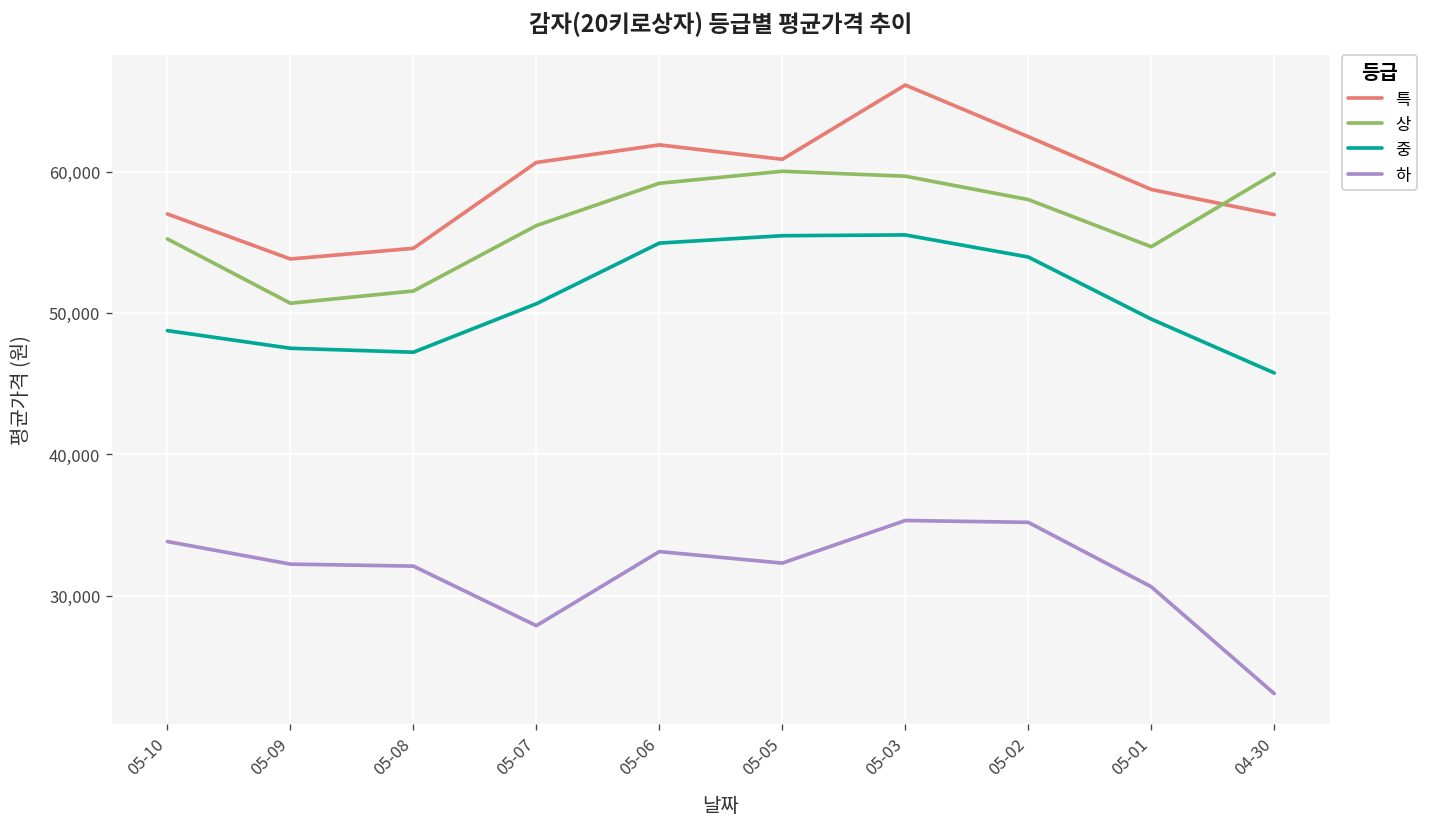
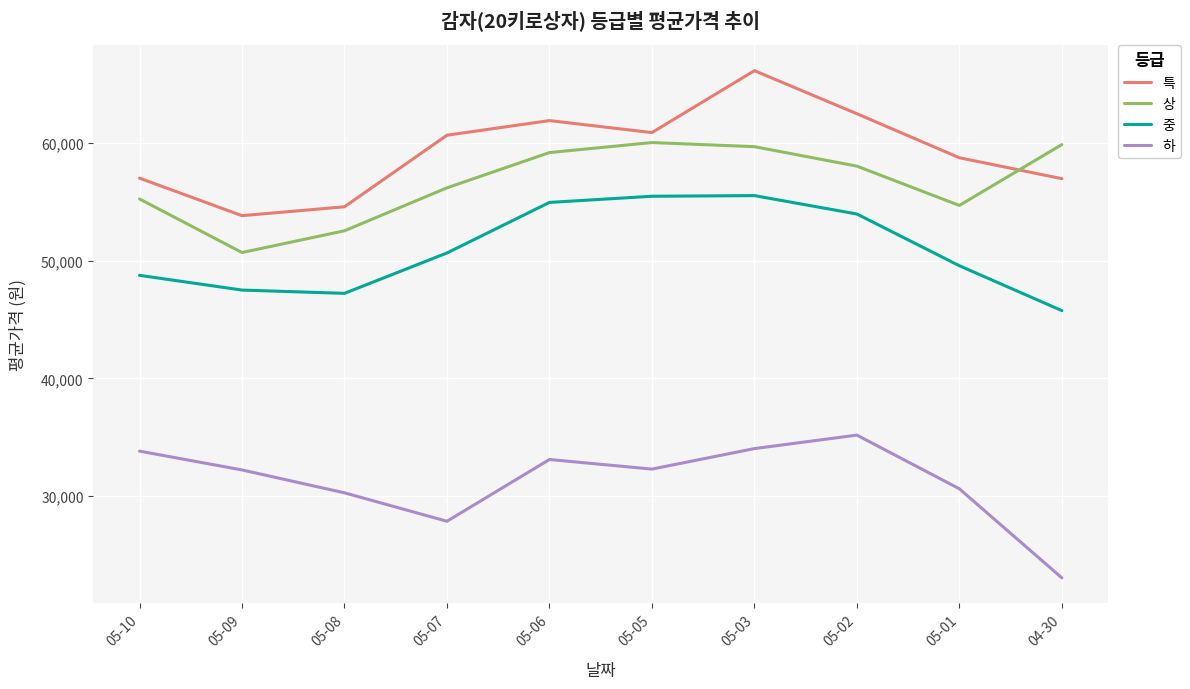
  {
    "특": {
      "05-10": "57,000",
      "05-09": "53,800",
      "05-08": "54,600",
      "05-07": "60,600",
      "05-06": "61,900",
      "05-05": "60,900",
      "05-03": "66,100",
      "05-02": "62,500",
      "05-01": "58,700",
      "04-30": "57,000"
    },
    "상": {
      "05-10": "55,200",
      "05-09": "50,700",
-     "05-08": "51,600",
+     "05-08": "52,500",
      "05-07": "56,200",
      "05-06": "59,200",
      "05-05": "60,000",
      "05-03": "59,700",
      "05-02": "58,000",
      "05-01": "54,700",
      "04-30": "59,800"
    },
    "중": {
      "05-10": "48,700",
      "05-09": "47,500",
      "05-08": "47,200",
      "05-07": "50,600",
      "05-06": "54,900",
      "05-05": "55,500",
      "05-03": "55,500",
      "05-02": "54,000",
      "05-01": "49,600",
      "04-30": "45,800"
    },
    "하": {
      "05-10": "33,800",
      "05-09": "32,200",
-     "05-08": "32,100",
+     "05-08": "30,300",
      "05-07": "27,900",
      "05-06": "33,100",
      "05-05": "32,300",
-     "05-03": "35,300",
+     "05-03": "34,000",
      "05-02": "35,200",
      "05-01": "30,600",
      "04-30": "23,100"
    }
  }
